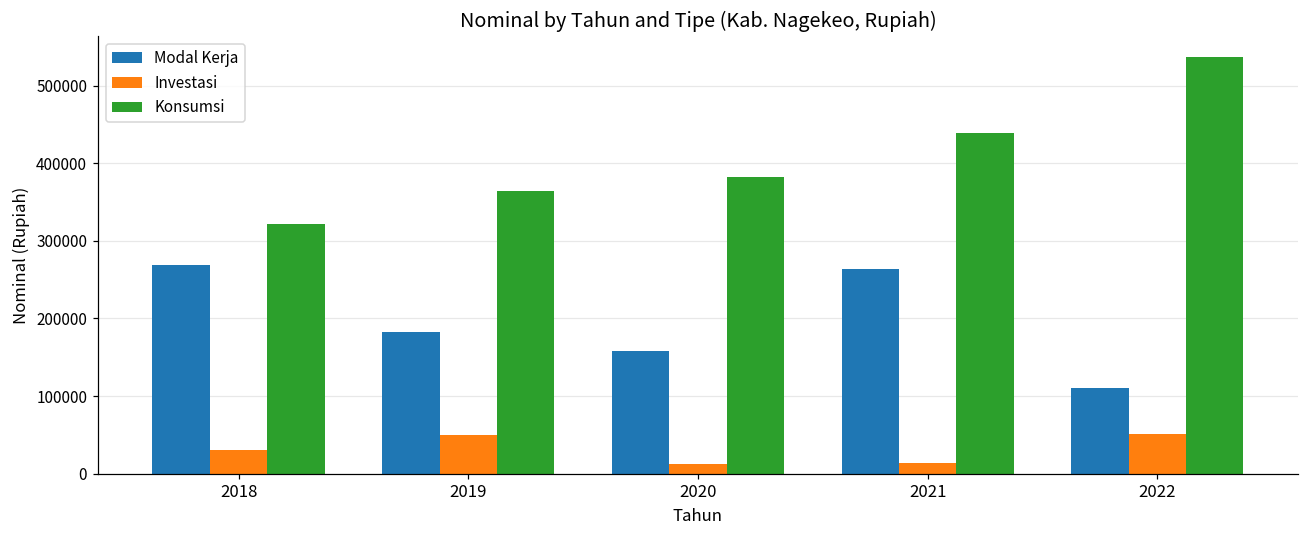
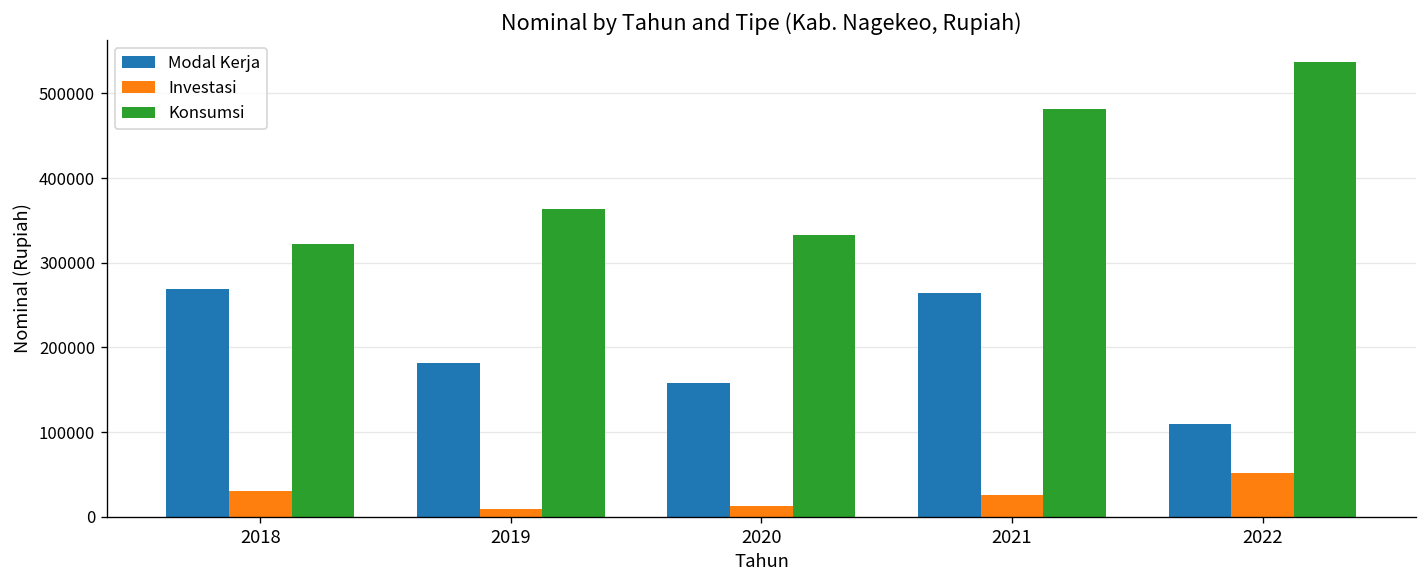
  {
    "Modal Kerja": {
      "2018": 270000,
      "2019": 180000,
      "2020": 160000,
      "2021": 260000,
      "2022": 110000
    },
    "Investasi": {
      "2018": 30000,
-     "2019": 50000,
+     "2019": 10000,
      "2020": 10000,
-     "2021": 10000,
+     "2021": 30000,
      "2022": 50000
    },
    "Konsumsi": {
      "2018": 320000,
      "2019": 360000,
-     "2020": 380000,
-     "2021": 440000,
+     "2020": 330000,
+     "2021": 480000,
      "2022": 540000
    }
  }
